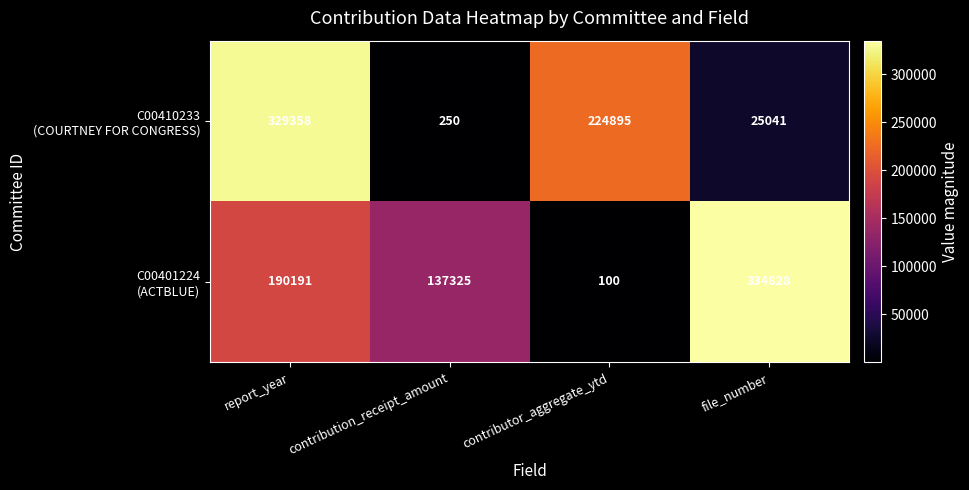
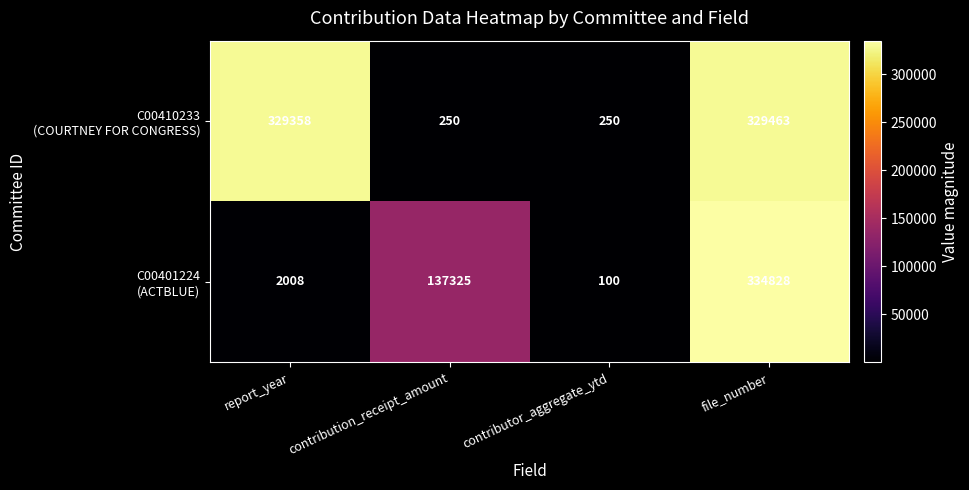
  {
    "C00410233 (COURTNEY FOR CONGRESS)": {
      "report_year": 329358,
      "contribution_receipt_amount": 250,
-     "contributor_aggregate_ytd": 224895,
-     "file_number": 25041
+     "contributor_aggregate_ytd": 250,
+     "file_number": 329463
    },
    "C00401224 (ACTBLUE)": {
-     "report_year": 190191,
+     "report_year": 2008,
      "contribution_receipt_amount": 137325,
      "contributor_aggregate_ytd": 100,
      "file_number": 334828
    }
  }
